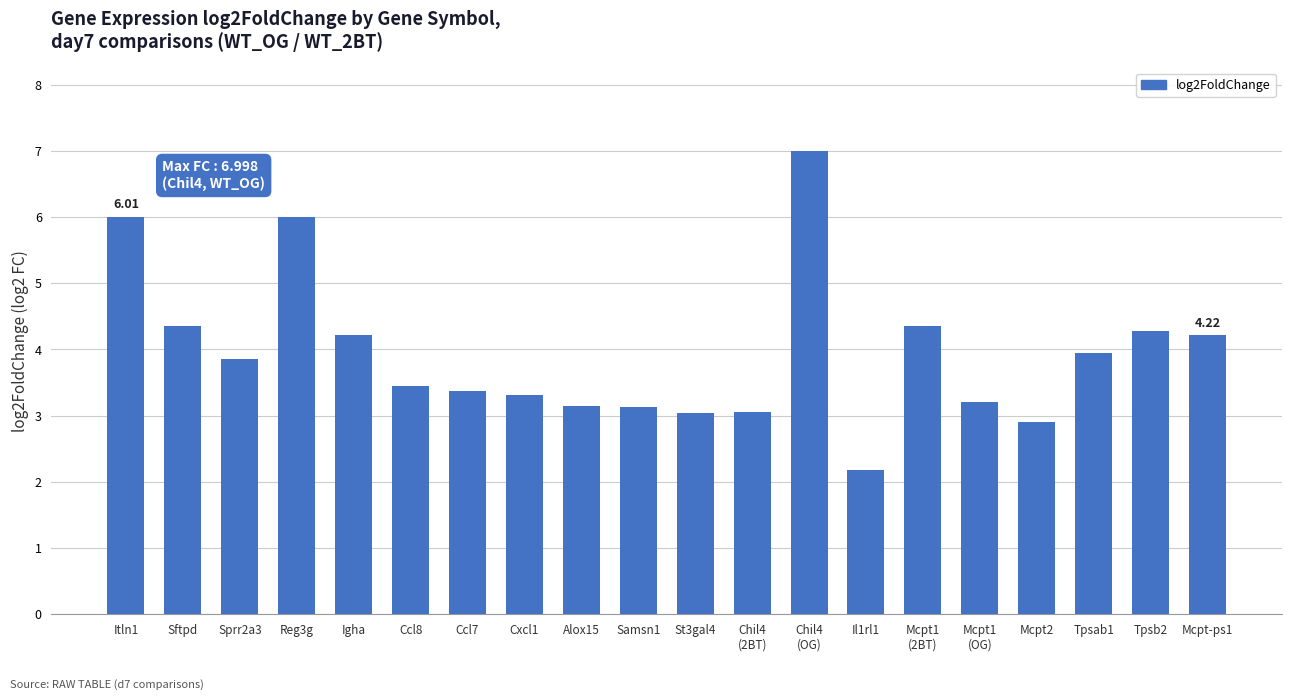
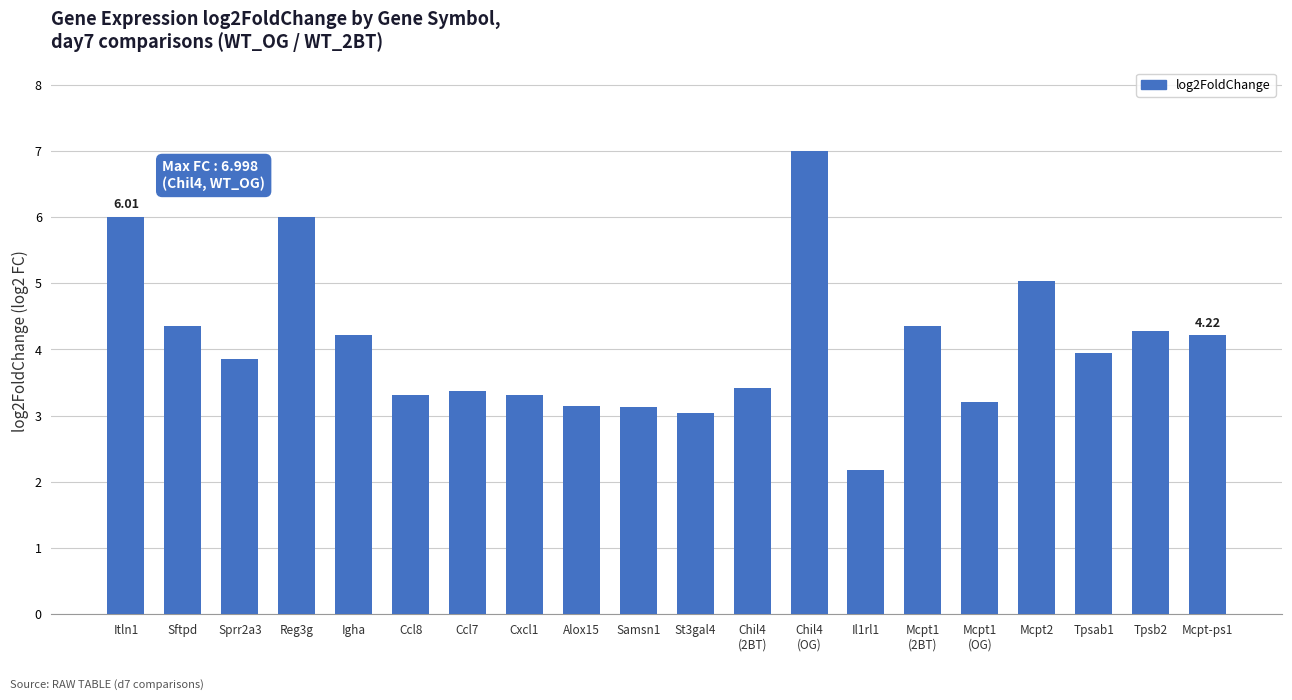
  {
    "Sftpd": 4.4,
    "Sprr2a3": 3.8,
    "Reg3g": 6.0,
    "Igha": 4.2,
-   "Ccl8": 3.4,
+   "Ccl8": 3.3,
    "Ccl7": 3.4,
    "Cxcl1": 3.3,
    "Alox15": 3.1,
    "Samsn1": 3.1,
    "St3gal4": 3.0,
-   "Chil4 (2BT)": 3.1,
+   "Chil4 (2BT)": 3.4,
    "Chil4 (OG)": 7.0,
    "Il1rl1": 2.2,
    "Mcpt1 (2BT)": 4.4,
    "Mcpt1 (OG)": 3.2,
-   "Mcpt2": 2.9,
+   "Mcpt2": 5.0,
    "Tpsab1": 4.0,
    "Tpsb2": 4.3
  }
